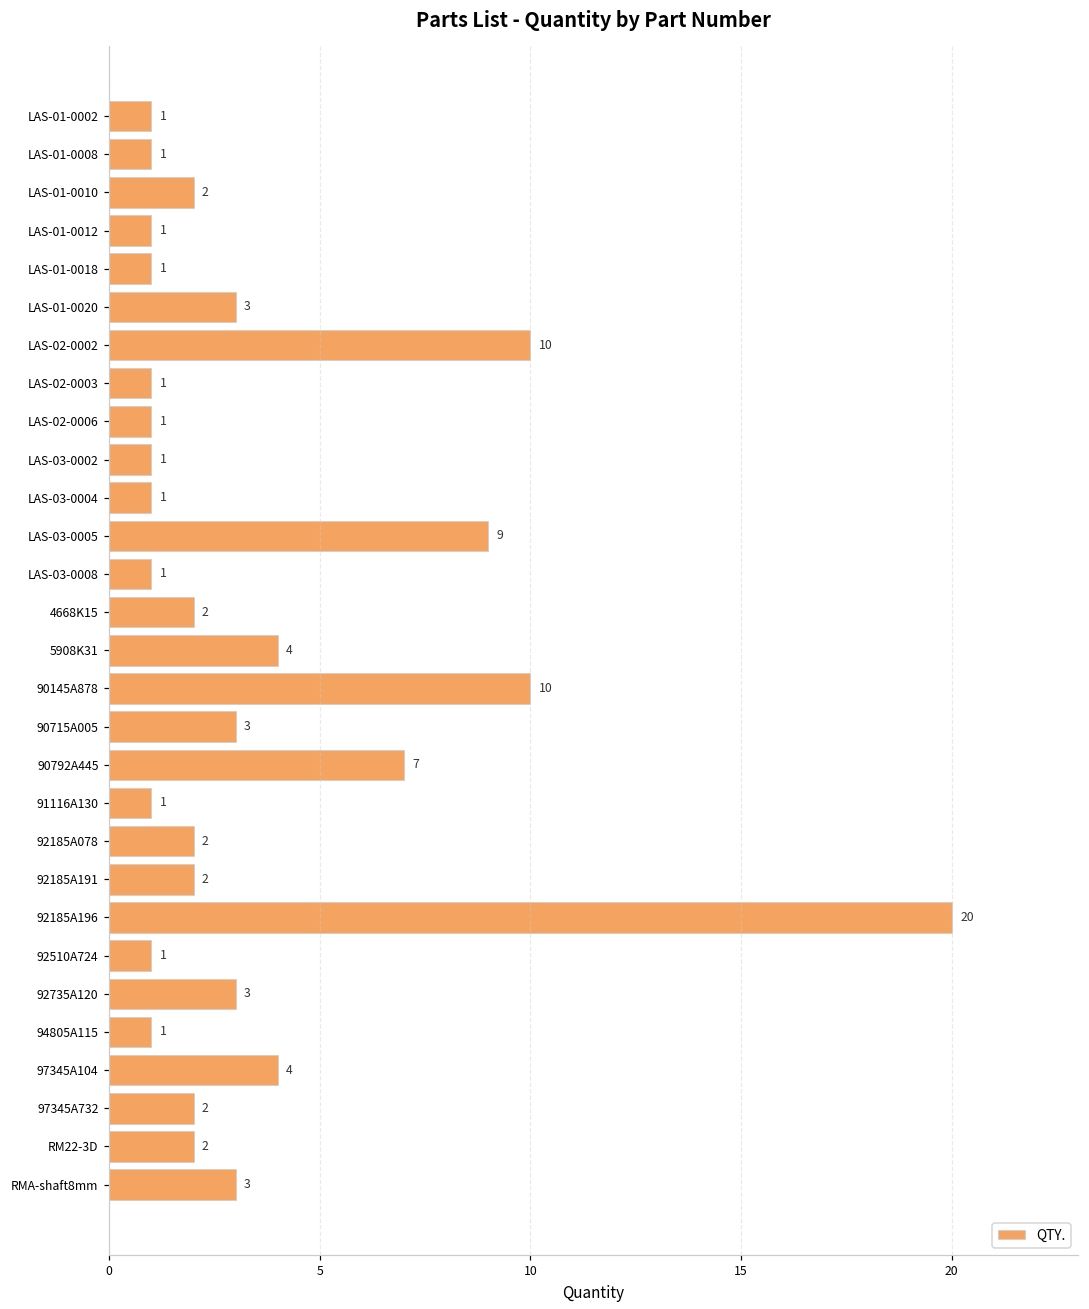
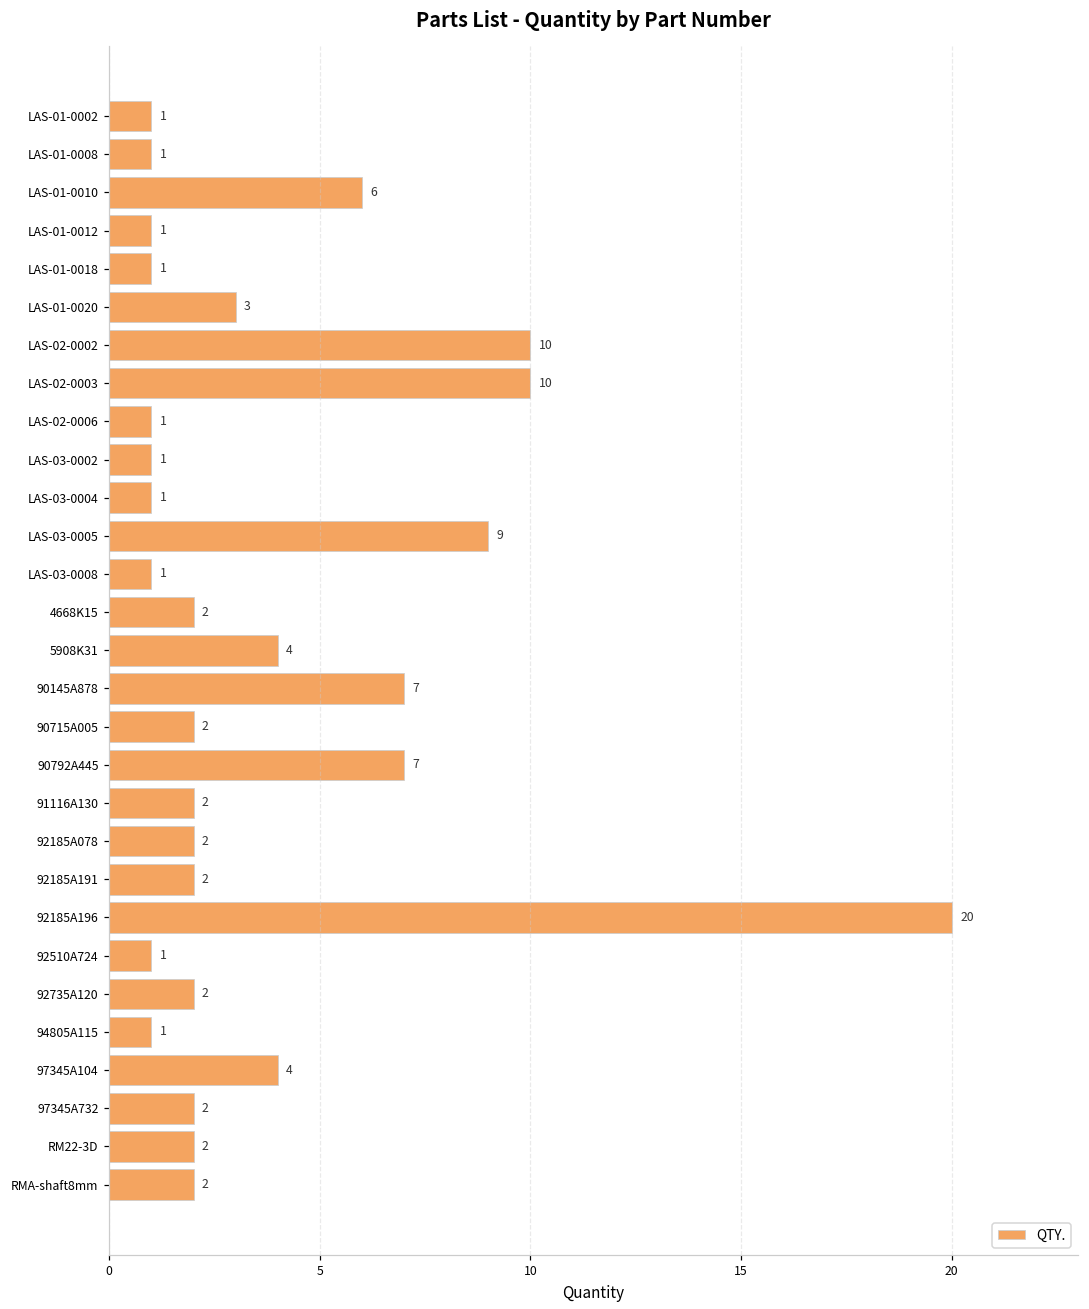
  {
    "LAS-01-0002": 1,
    "LAS-01-0008": 1,
-   "LAS-01-0010": 2,
+   "LAS-01-0010": 6,
    "LAS-01-0012": 1,
    "LAS-01-0018": 1,
    "LAS-01-0020": 3,
    "LAS-02-0002": 10,
-   "LAS-02-0003": 1,
+   "LAS-02-0003": 10,
    "LAS-02-0006": 1,
    "LAS-03-0002": 1,
    "LAS-03-0004": 1,
    "LAS-03-0005": 9,
    "LAS-03-0008": 1,
    "4668K15": 2,
    "5908K31": 4,
-   "90145A878": 10,
-   "90715A005": 3,
+   "90145A878": 7,
+   "90715A005": 2,
    "90792A445": 7,
-   "91116A130": 1,
+   "91116A130": 2,
    "92185A078": 2,
    "92185A191": 2,
    "92185A196": 20,
    "92510A724": 1,
-   "92735A120": 3,
+   "92735A120": 2,
    "94805A115": 1,
    "97345A104": 4,
    "97345A732": 2,
    "RM22-3D": 2,
-   "RMA-shaft8mm": 3
+   "RMA-shaft8mm": 2
  }
